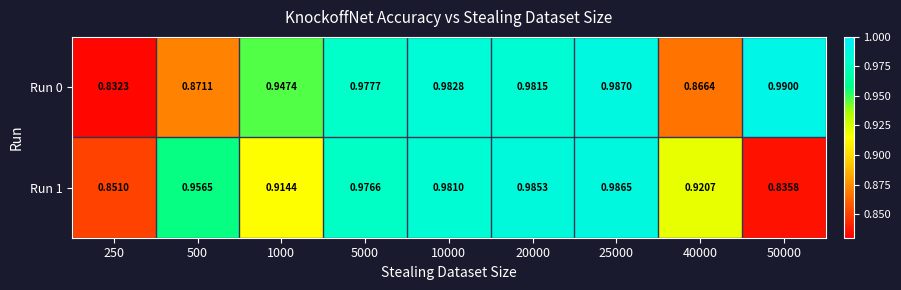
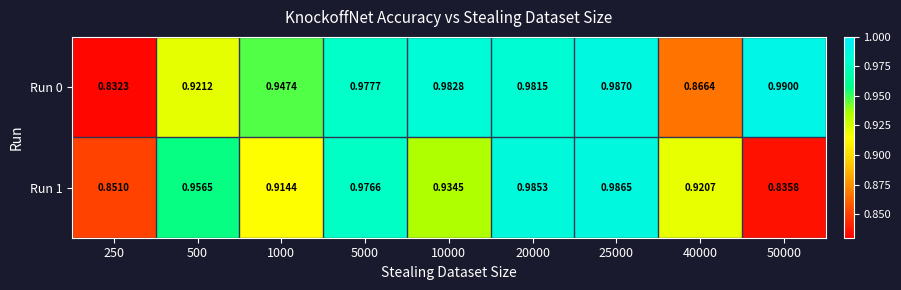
  {
    "Run 0": {
      "250": 0.8323,
-     "500": 0.8711,
+     "500": 0.9212,
      "1000": 0.9474,
      "5000": 0.9777,
      "10000": 0.9828,
      "20000": 0.9815,
      "25000": 0.9870,
      "40000": 0.8664,
      "50000": 0.9900
    },
    "Run 1": {
      "250": 0.8510,
      "500": 0.9565,
      "1000": 0.9144,
      "5000": 0.9766,
-     "10000": 0.9810,
+     "10000": 0.9345,
      "20000": 0.9853,
      "25000": 0.9865,
      "40000": 0.9207,
      "50000": 0.8358
    }
  }
